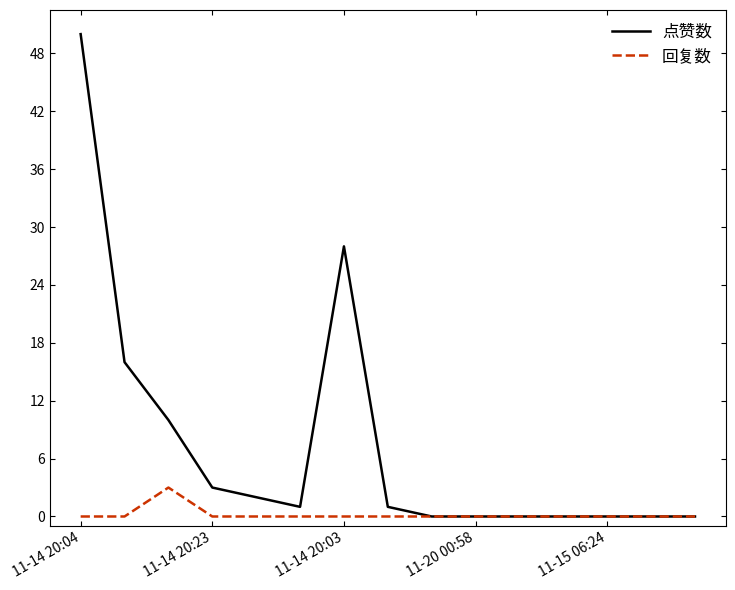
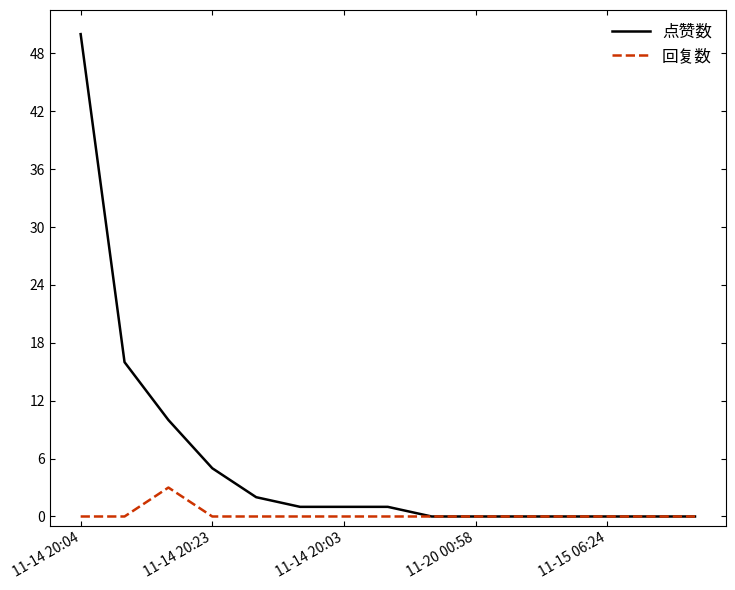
  {
    "点赞数": {
      "11-14 20:04": 50,
-     "11-14 20:23": 3,
-     "11-14 20:03": 28
+     "11-14 20:23": 5,
+     "11-14 20:03": 1
    },
    "回复数": {
      "11-14 20:04": 0,
      "11-14 20:23": 0,
      "11-14 20:03": 0
    }
  }
